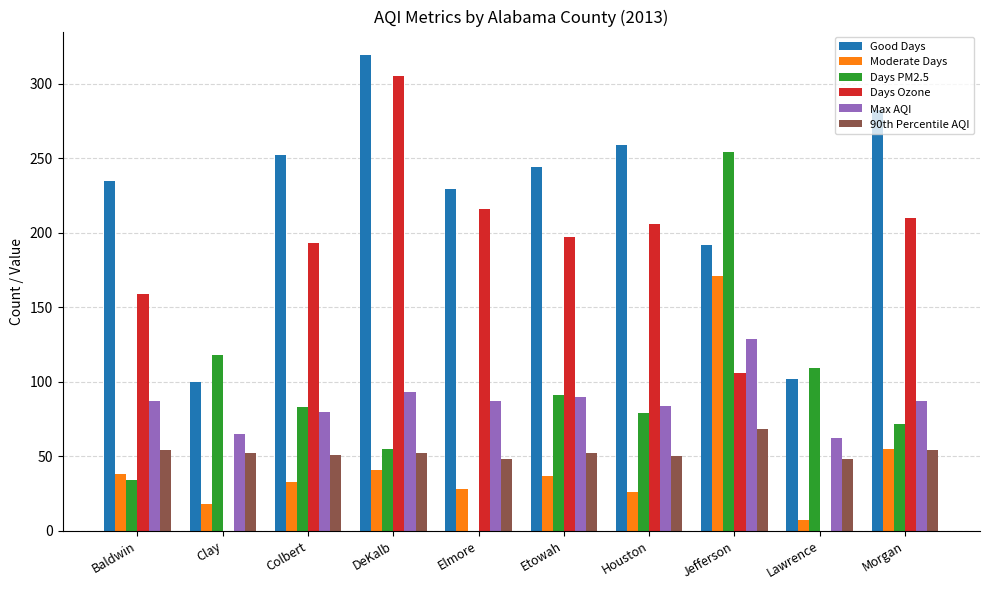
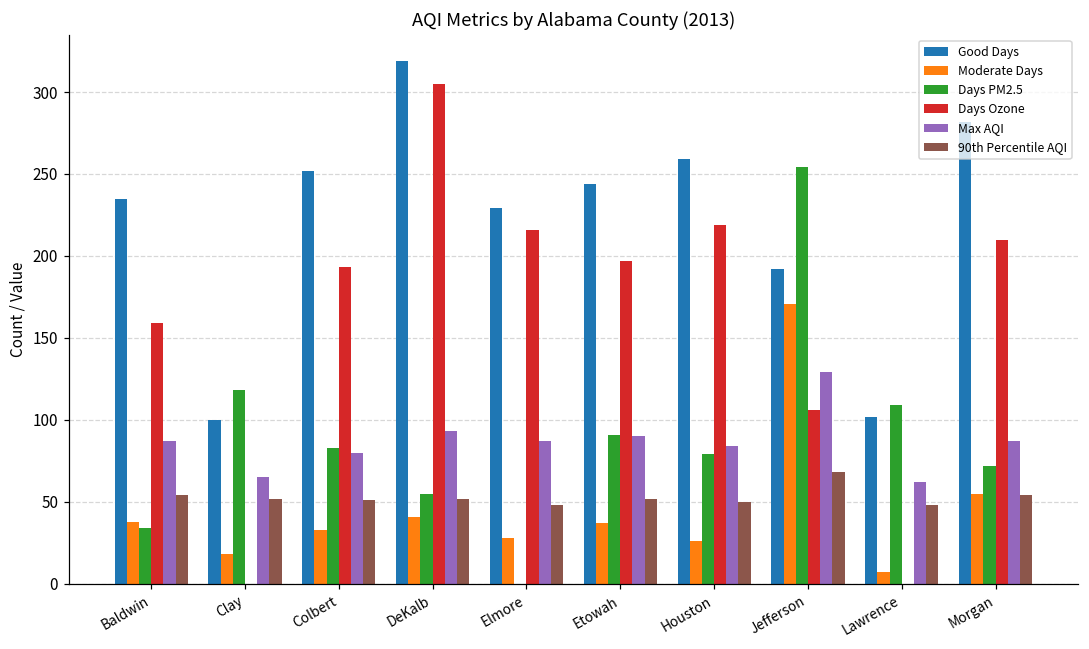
  {
    "Good Days": {
      "Baldwin": 235,
      "Clay": 100,
      "Colbert": 252,
      "DeKalb": 319,
      "Elmore": 229,
      "Etowah": 244,
      "Houston": 259,
      "Jefferson": 192,
      "Lawrence": 102
    },
    "Moderate Days": {
      "Baldwin": 38,
      "Clay": 18,
      "Colbert": 33,
      "DeKalb": 41,
      "Elmore": 28,
      "Etowah": 37,
      "Houston": 26,
      "Jefferson": 171,
      "Lawrence": 7,
      "Morgan": 55
    },
    "Days PM2.5": {
      "Baldwin": 34,
      "Clay": 118,
      "Colbert": 83,
      "DeKalb": 55,
      "Elmore": 0,
      "Etowah": 91,
      "Houston": 79,
      "Jefferson": 254,
      "Lawrence": 109,
      "Morgan": 72
    },
    "Days Ozone": {
      "Baldwin": 159,
      "Clay": 0,
      "Colbert": 193,
      "DeKalb": 305,
      "Elmore": 216,
      "Etowah": 197,
-     "Houston": 206,
+     "Houston": 219,
      "Jefferson": 106,
      "Lawrence": 0,
      "Morgan": 210
    },
    "Max AQI": {
      "Baldwin": 87,
      "Clay": 65,
      "Colbert": 80,
      "DeKalb": 93,
      "Elmore": 87,
      "Etowah": 90,
      "Houston": 84,
      "Jefferson": 129,
      "Lawrence": 62,
      "Morgan": 87
    },
    "90th Percentile AQI": {
      "Baldwin": 54,
      "Clay": 52,
      "Colbert": 51,
      "DeKalb": 52,
      "Elmore": 48,
      "Etowah": 52,
      "Houston": 50,
      "Jefferson": 68,
      "Lawrence": 48,
      "Morgan": 54
    }
  }
